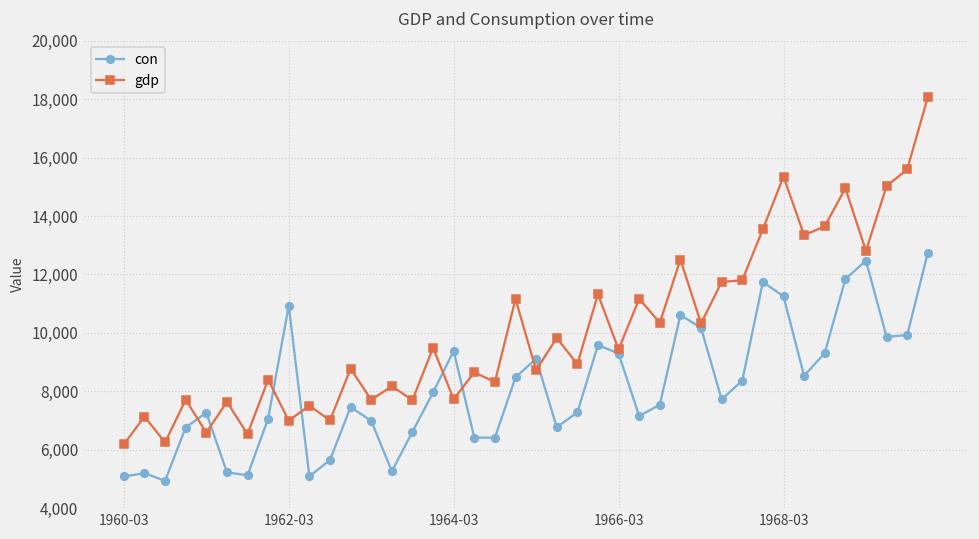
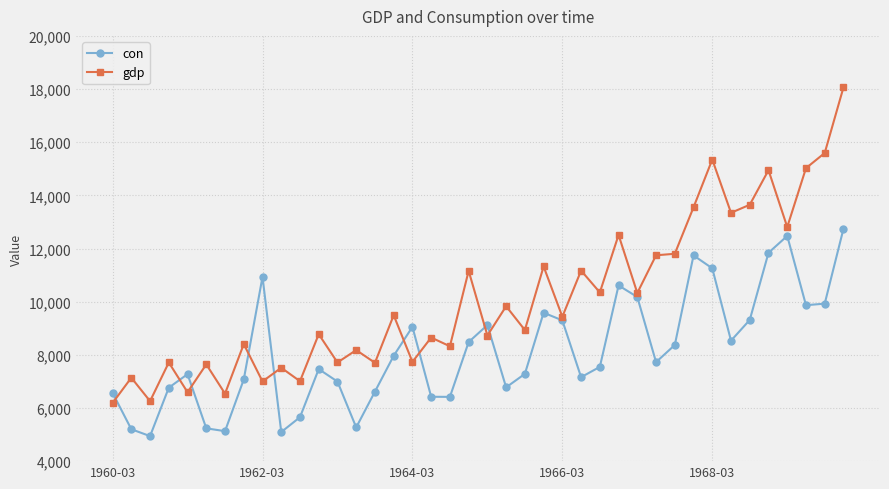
  {
    "con": {
-     "1960-03": "5,100",
+     "1960-03": "6,600",
      "1962-03": "10,900",
-     "1964-03": "9,400",
+     "1964-03": "9,100",
      "1966-03": "9,300",
      "1968-03": "11,300"
    },
    "gdp": {
      "1960-03": "6,200",
      "1962-03": "7,000",
      "1964-03": "7,700",
      "1966-03": "9,400",
      "1968-03": "15,300"
    }
  }
